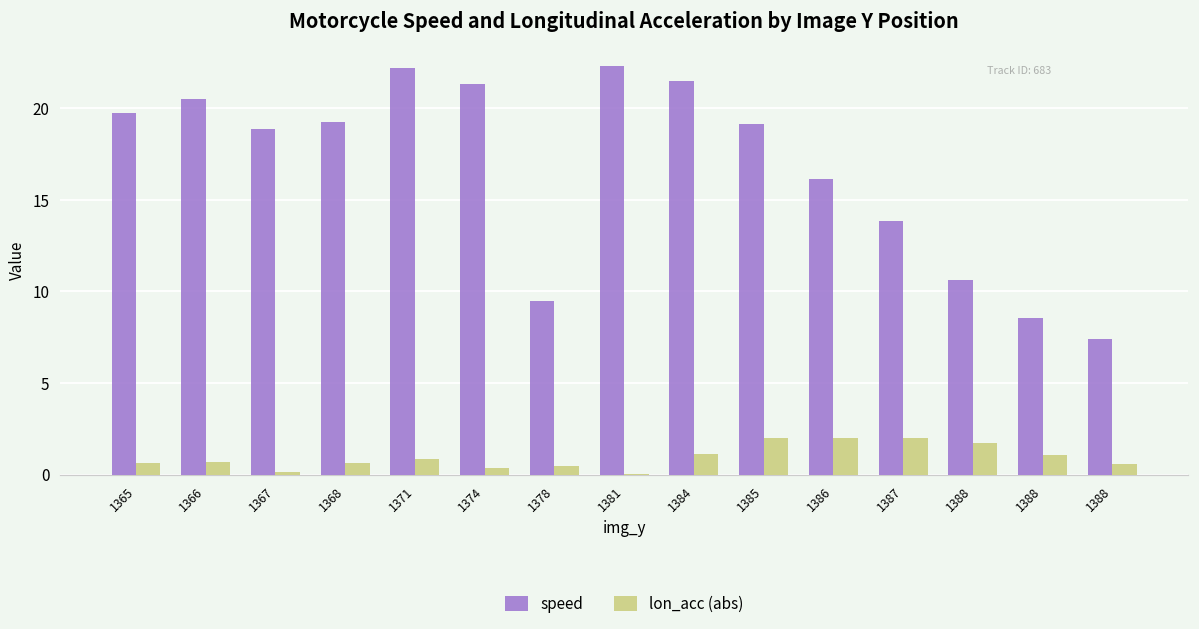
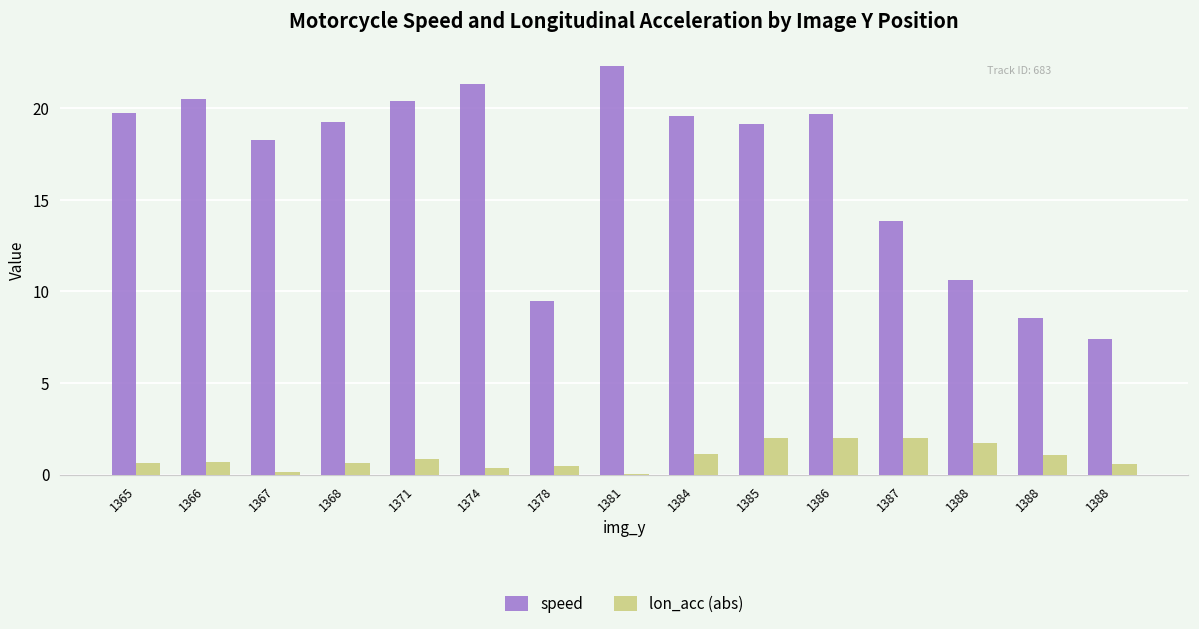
  {
    "speed": {
      "1365": 19.7,
      "1366": 20.5,
-     "1367": 18.9,
+     "1367": 18.2,
      "1368": 19.3,
-     "1371": 22.2,
+     "1371": 20.4,
      "1374": 21.3,
      "1378": 9.5,
      "1381": 22.3,
-     "1384": 21.5,
+     "1384": 19.6,
      "1385": 19.2,
-     "1386": 16.1,
+     "1386": 19.7,
      "1387": 13.8
    },
    "lon_acc (abs)": {
      "1365": 0.6,
      "1366": 0.7,
      "1368": 0.6,
      "1371": 0.8,
      "1374": 0.4,
      "1378": 0.5,
      "1384": 1.1,
      "1385": 2.0,
      "1386": 2.0,
      "1387": 2.0
    }
  }
